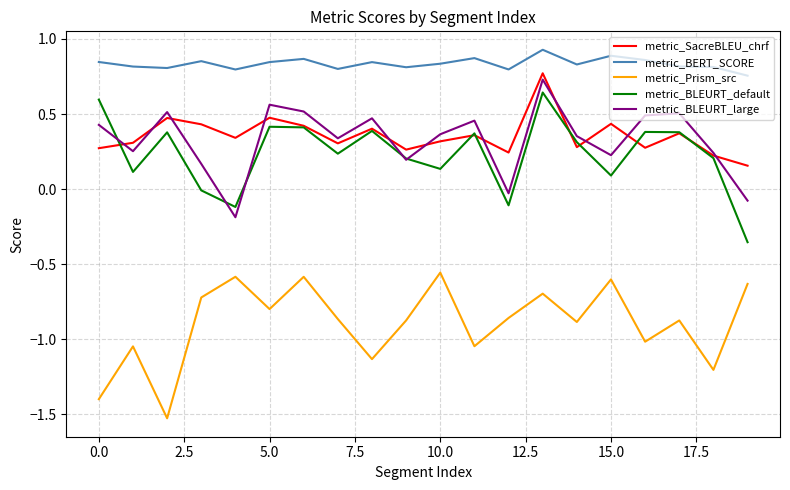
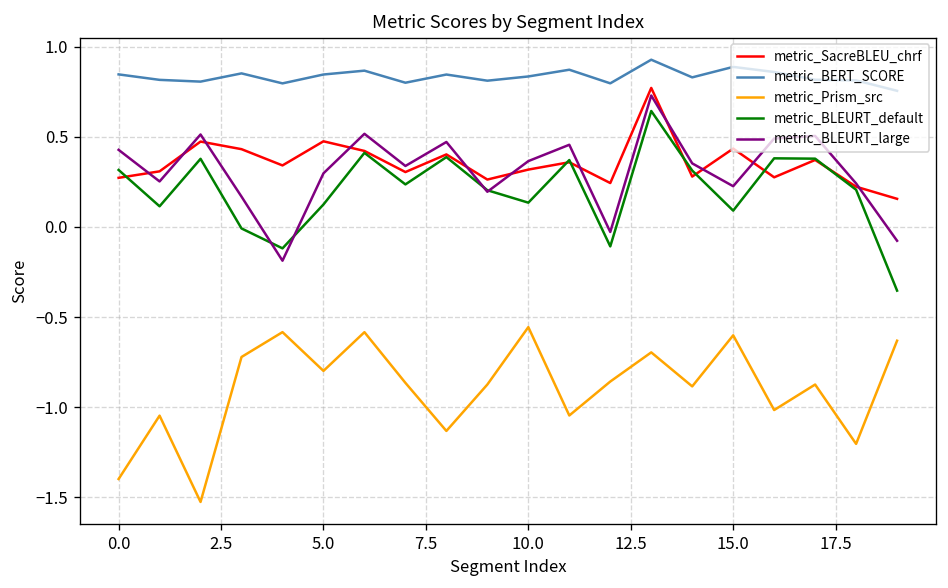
  {
    "metric_SacreBLEU_chrf": {
      "0.0": 0.27,
      "5.0": 0.48,
      "10.0": 0.32,
      "15.0": 0.43
    },
    "metric_BERT_SCORE": {
      "0.0": 0.85,
      "5.0": 0.85,
      "10.0": 0.83
    },
    "metric_Prism_src": {
      "0.0": -1.40,
      "5.0": -0.80,
      "10.0": -0.56,
      "15.0": -0.60
    },
    "metric_BLEURT_default": {
-     "0.0": 0.60,
-     "5.0": 0.42,
+     "0.0": 0.32,
+     "5.0": 0.12,
      "10.0": 0.13,
      "15.0": 0.09
    },
    "metric_BLEURT_large": {
      "0.0": 0.43,
-     "5.0": 0.56,
+     "5.0": 0.30,
      "10.0": 0.37,
      "15.0": 0.23
    }
  }
